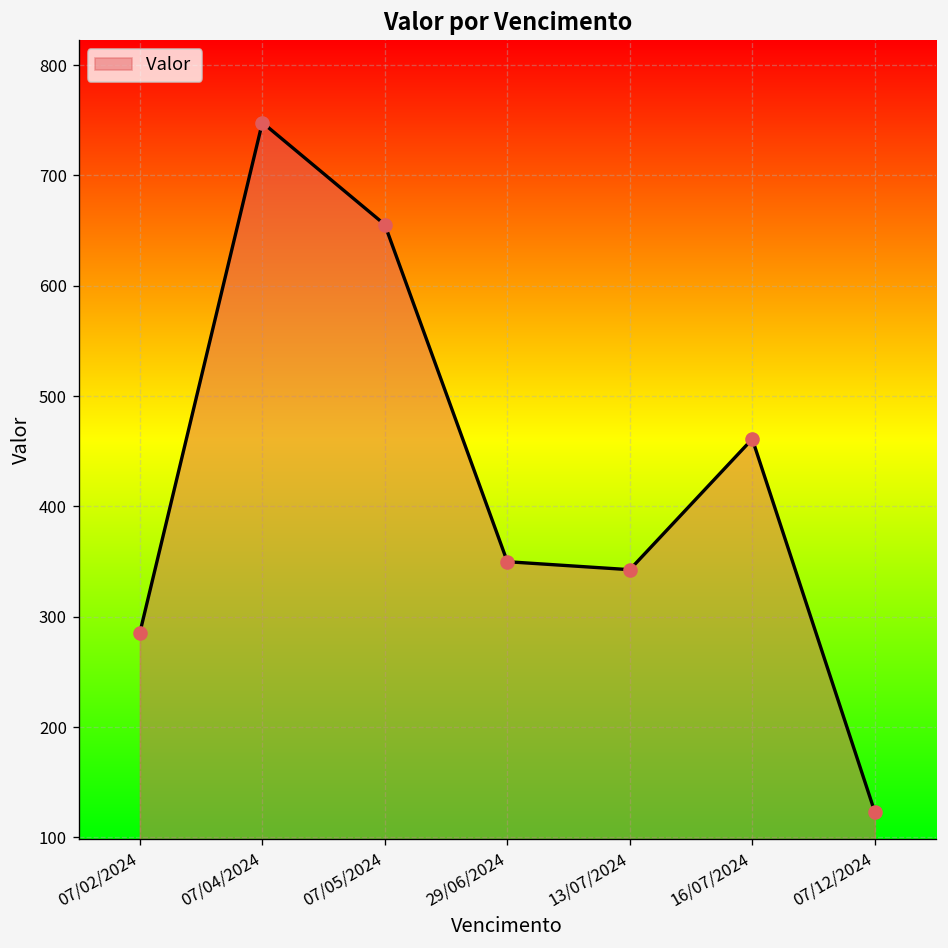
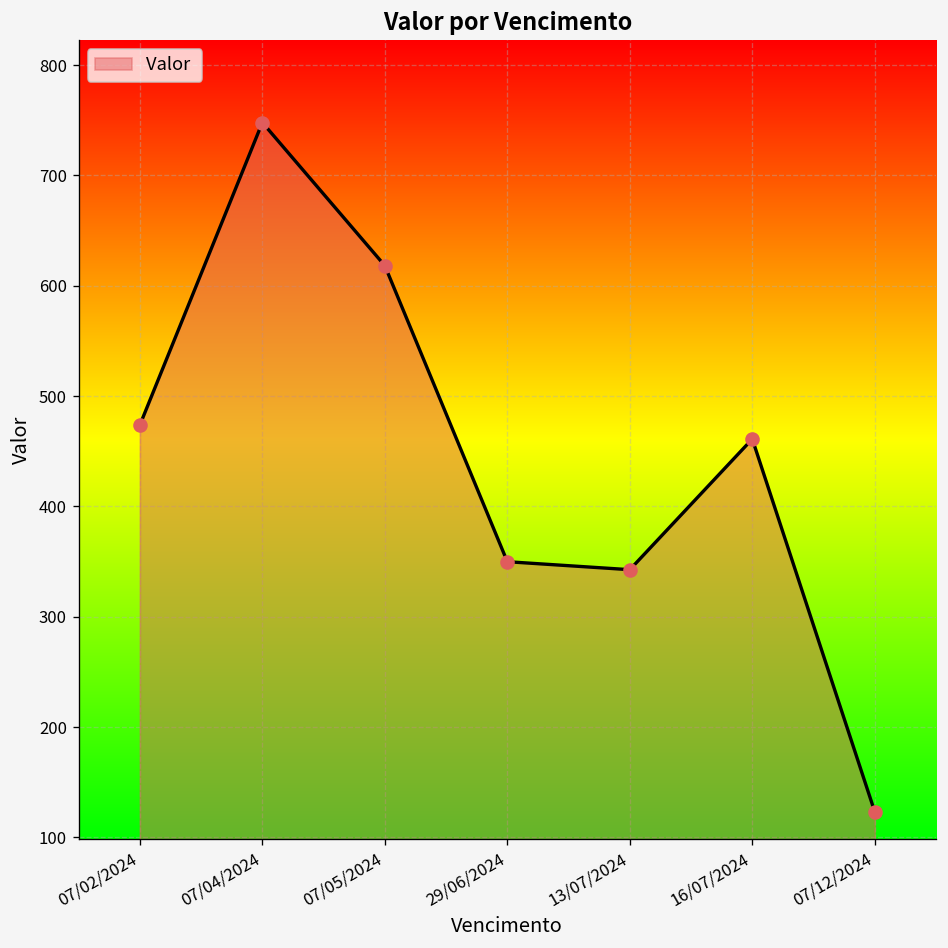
  {
-   "07/02/2024": 290,
+   "07/02/2024": 470,
    "07/04/2024": 750,
-   "07/05/2024": 660,
+   "07/05/2024": 620,
    "29/06/2024": 350,
    "13/07/2024": 340,
    "16/07/2024": 460,
    "07/12/2024": 120
  }
